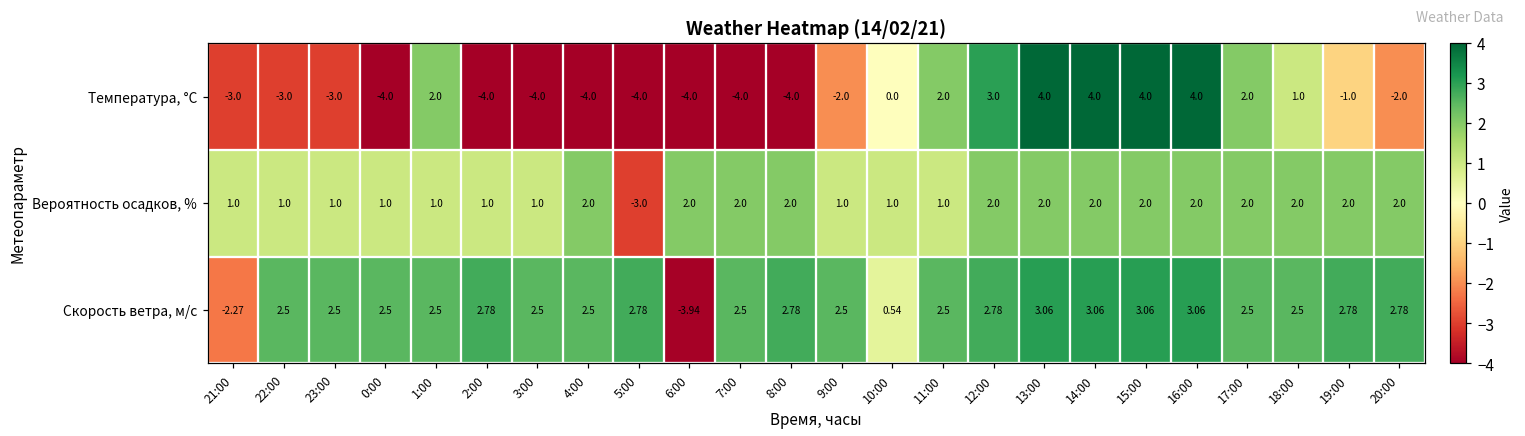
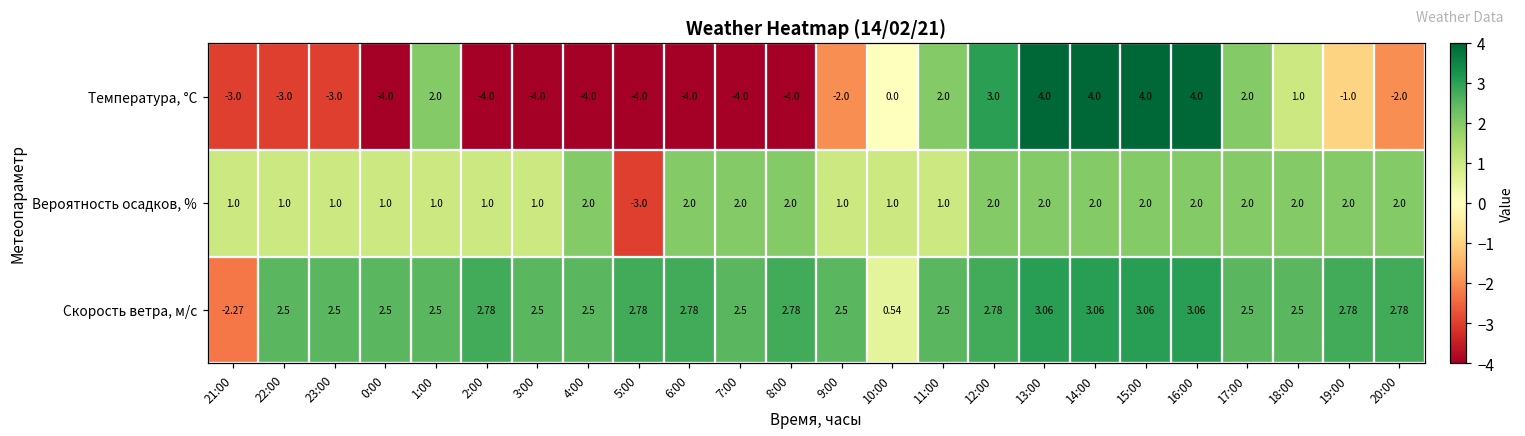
  {
    "Температура, °C": {
      "21:00": -3.0,
      "22:00": -3.0,
      "23:00": -3.0,
      "0:00": -4.0,
      "1:00": 2.0,
      "2:00": -4.0,
      "3:00": -4.0,
      "4:00": -4.0,
      "5:00": -4.0,
      "6:00": -4.0,
      "7:00": -4.0,
      "8:00": -4.0,
      "9:00": -2.0,
      "10:00": 0.0,
      "11:00": 2.0,
      "12:00": 3.0,
      "13:00": 4.0,
      "14:00": 4.0,
      "15:00": 4.0,
      "16:00": 4.0,
      "17:00": 2.0,
      "18:00": 1.0,
      "19:00": -1.0,
      "20:00": -2.0
    },
    "Вероятность осадков, %": {
      "21:00": 1.0,
      "22:00": 1.0,
      "23:00": 1.0,
      "0:00": 1.0,
      "1:00": 1.0,
      "2:00": 1.0,
      "3:00": 1.0,
      "4:00": 2.0,
      "5:00": -3.0,
      "6:00": 2.0,
      "7:00": 2.0,
      "8:00": 2.0,
      "9:00": 1.0,
      "10:00": 1.0,
      "11:00": 1.0,
      "12:00": 2.0,
      "13:00": 2.0,
      "14:00": 2.0,
      "15:00": 2.0,
      "16:00": 2.0,
      "17:00": 2.0,
      "18:00": 2.0,
      "19:00": 2.0,
      "20:00": 2.0
    },
    "Скорость ветра, м/c": {
      "21:00": -2.27,
      "22:00": 2.5,
      "23:00": 2.5,
      "0:00": 2.5,
      "1:00": 2.5,
      "2:00": 2.78,
      "3:00": 2.5,
      "4:00": 2.5,
      "5:00": 2.78,
-     "6:00": -3.94,
+     "6:00": 2.78,
      "7:00": 2.5,
      "8:00": 2.78,
      "9:00": 2.5,
      "10:00": 0.54,
      "11:00": 2.5,
      "12:00": 2.78,
      "13:00": 3.06,
      "14:00": 3.06,
      "15:00": 3.06,
      "16:00": 3.06,
      "17:00": 2.5,
      "18:00": 2.5,
      "19:00": 2.78,
      "20:00": 2.78
    }
  }
